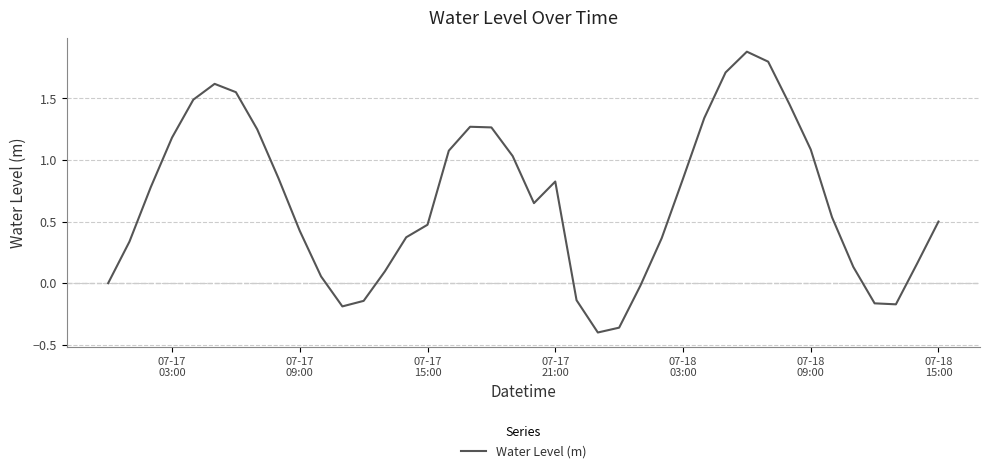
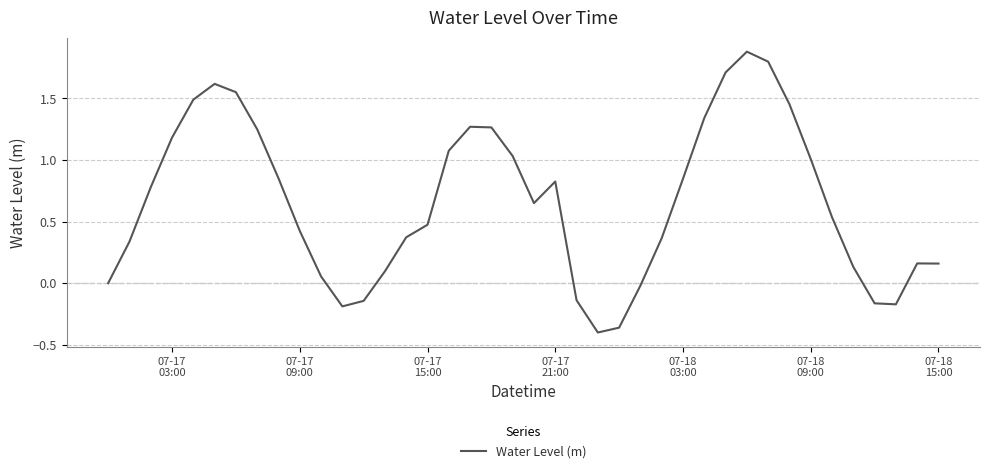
  {
    "07-17 03:00": 1.18,
    "07-17 09:00": 0.42,
    "07-17 15:00": 0.47,
    "07-17 21:00": 0.82,
    "07-18 03:00": 0.85,
-   "07-18 09:00": 1.08,
-   "07-18 15:00": 0.50
+   "07-18 09:00": 1.01,
+   "07-18 15:00": 0.16
  }
